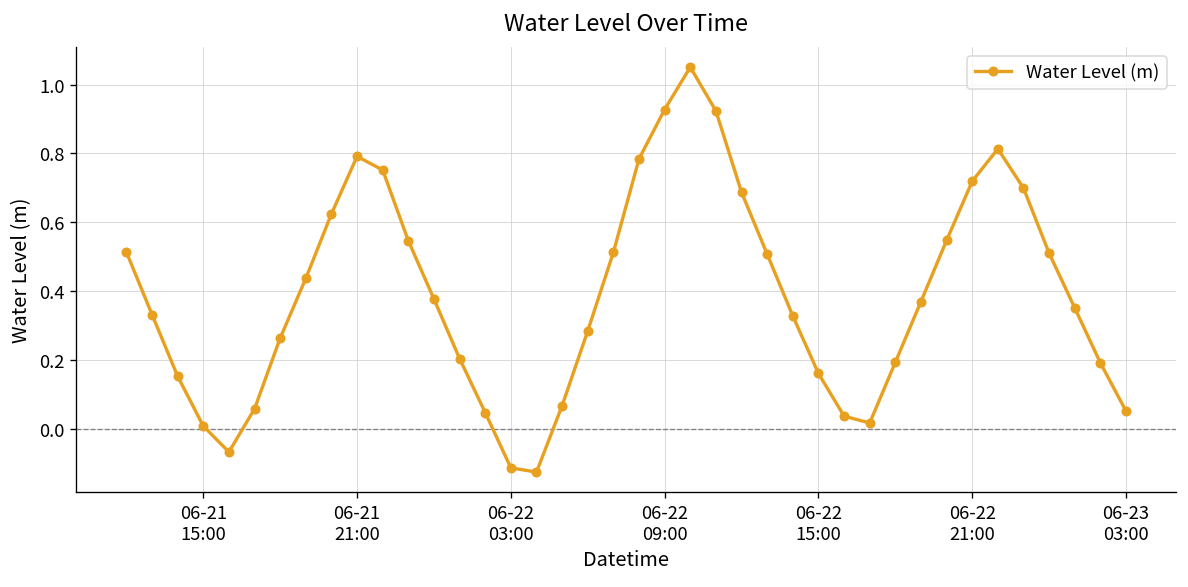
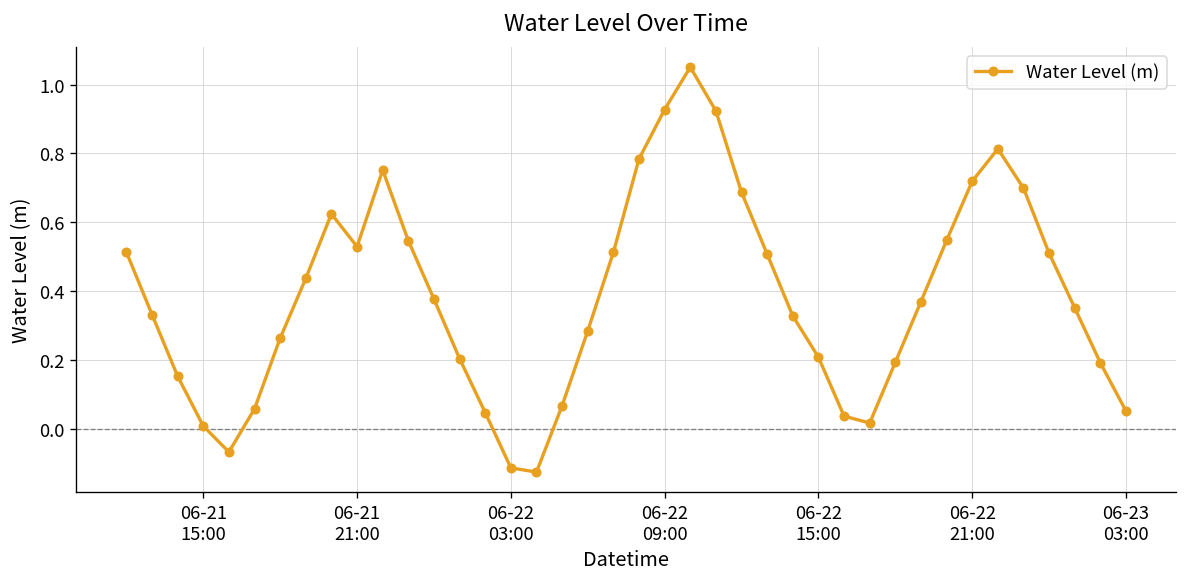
  {
    "06-21 15:00": 0.01,
-   "06-21 21:00": 0.79,
+   "06-21 21:00": 0.53,
    "06-22 03:00": -0.11,
    "06-22 09:00": 0.93,
-   "06-22 15:00": 0.16,
+   "06-22 15:00": 0.21,
    "06-22 21:00": 0.72,
    "06-23 03:00": 0.05
  }
